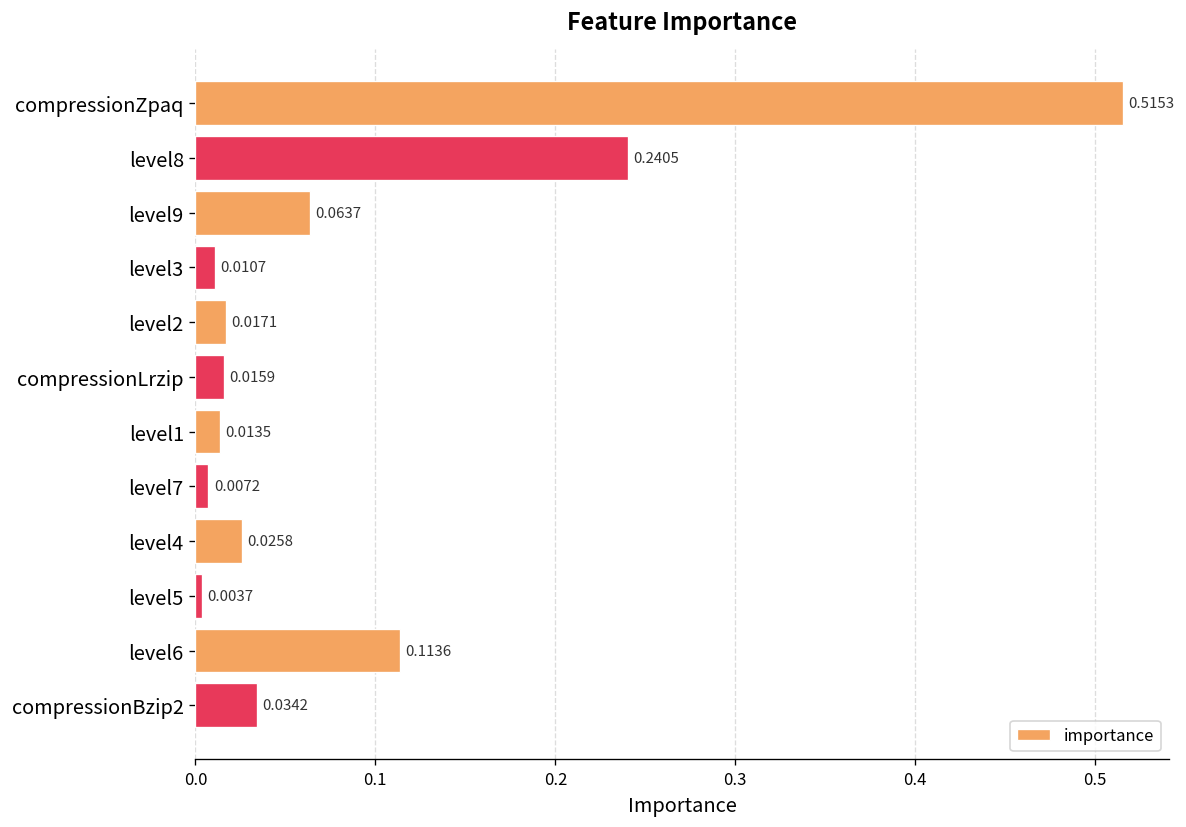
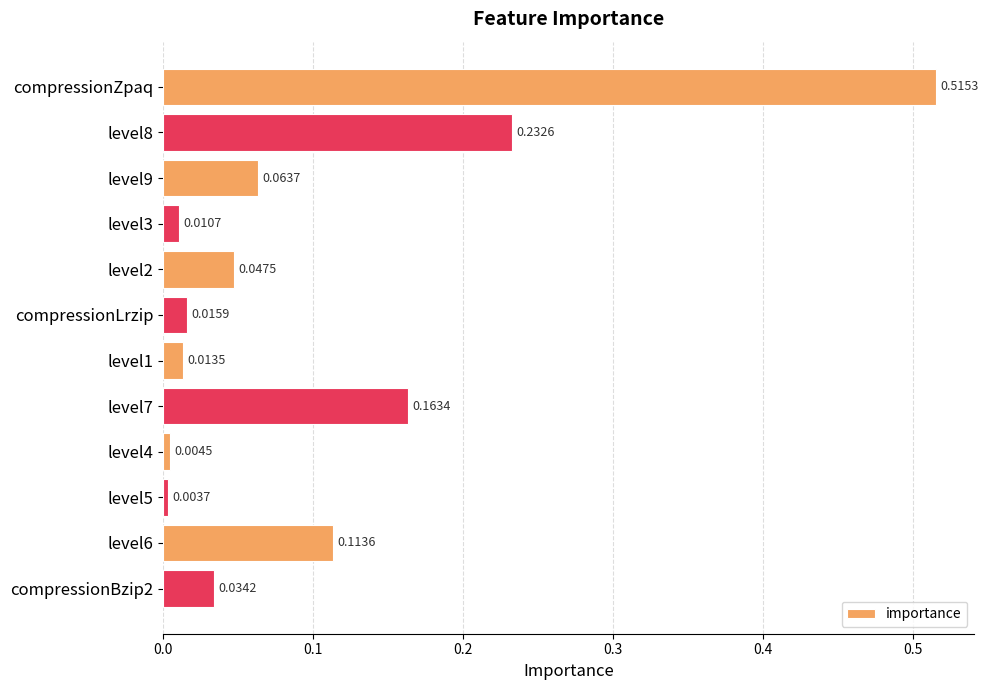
  {
    "compressionZpaq": 0.5153,
-   "level8": 0.2405,
+   "level8": 0.2326,
    "level9": 0.0637,
    "level3": 0.0107,
-   "level2": 0.0171,
+   "level2": 0.0475,
    "compressionLrzip": 0.0159,
    "level1": 0.0135,
-   "level7": 0.0072,
-   "level4": 0.0258,
+   "level7": 0.1634,
+   "level4": 0.0045,
    "level5": 0.0037,
    "level6": 0.1136,
    "compressionBzip2": 0.0342
  }
